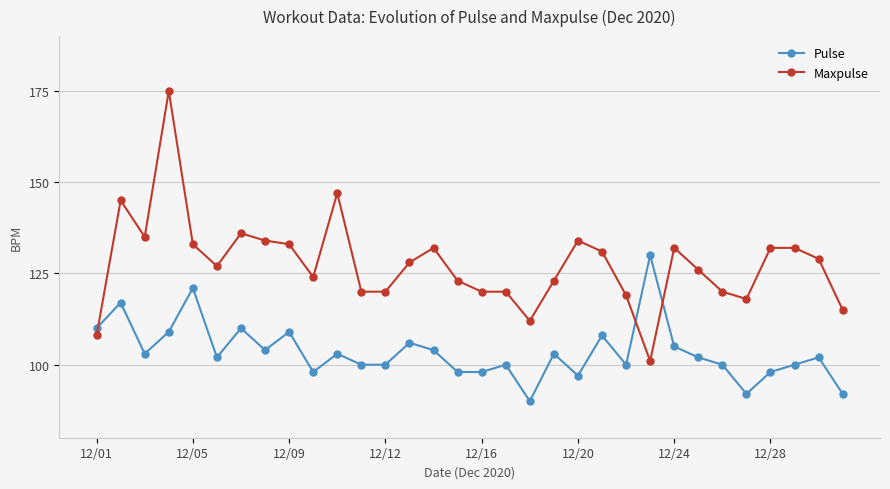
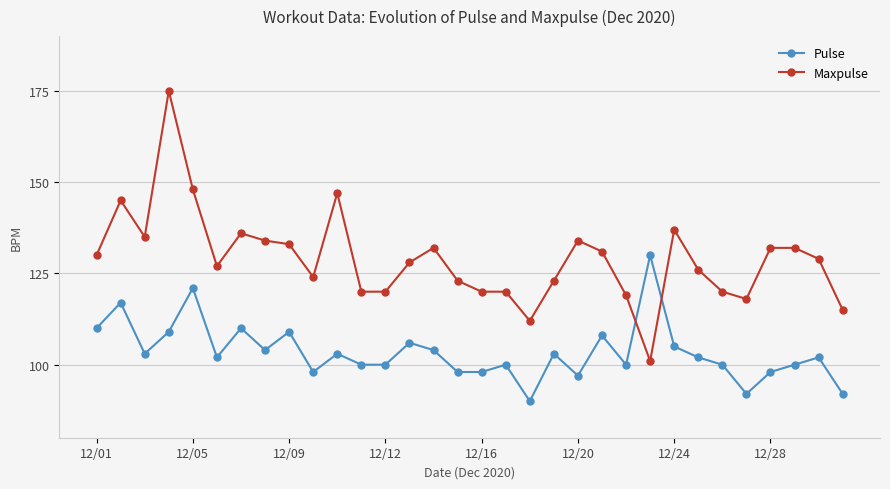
  {
    "Pulse": {
      "12/01": 110,
      "12/05": 121,
      "12/09": 109,
      "12/16": 98,
      "12/20": 97,
      "12/24": 105,
      "12/28": 98
    },
    "Maxpulse": {
-     "12/01": 108,
-     "12/05": 133,
+     "12/01": 130,
+     "12/05": 148,
      "12/09": 133,
      "12/16": 120,
      "12/20": 134,
-     "12/24": 132,
+     "12/24": 137,
      "12/28": 132
    }
  }
